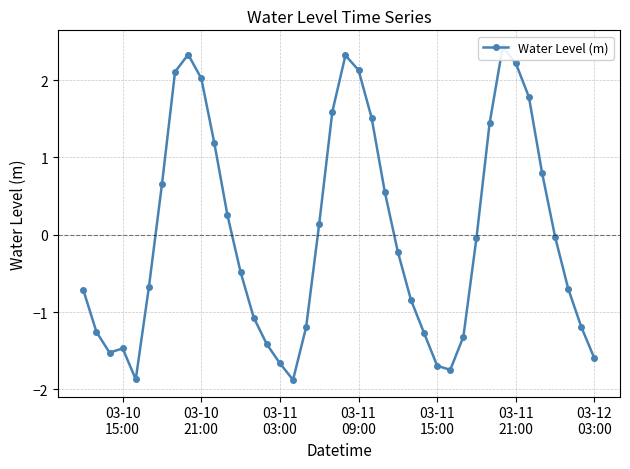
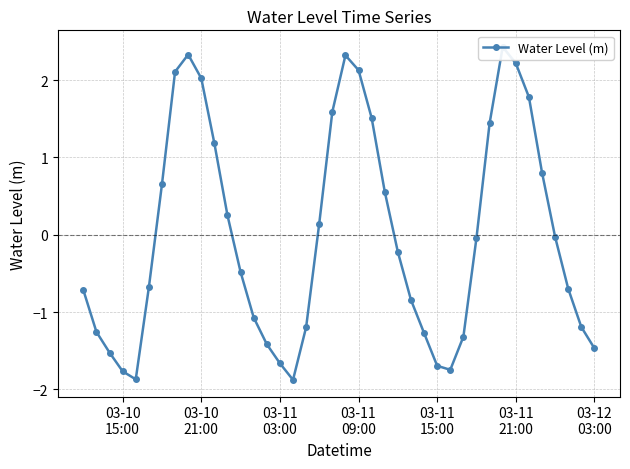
  {
-   "03-10 15:00": -1.5,
+   "03-10 15:00": -1.8,
    "03-10 21:00": 2.0,
    "03-11 03:00": -1.7,
    "03-11 09:00": 2.1,
    "03-11 15:00": -1.7,
    "03-11 21:00": 2.2,
-   "03-12 03:00": -1.6
+   "03-12 03:00": -1.5
  }
